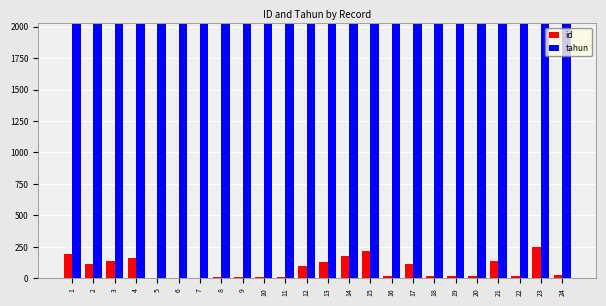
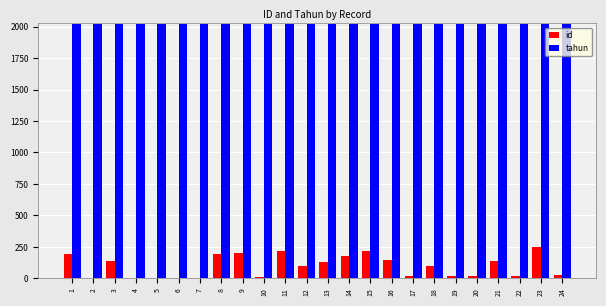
  {
    "id": {
      "1": 190,
-     "2": 110,
+     "2": 0,
      "3": 140,
-     "4": 160,
-     "8": 10,
-     "9": 10,
-     "11": 10,
+     "4": 0,
+     "8": 200,
+     "9": 200,
+     "11": 220,
      "12": 100,
      "13": 130,
      "14": 180,
      "15": 220,
-     "16": 20,
-     "17": 110,
-     "18": 20,
+     "16": 150,
+     "17": 20,
+     "18": 100,
      "20": 20,
      "21": 140,
      "22": 20,
      "23": 250,
      "24": 20
    },
    "tahun": {
      "1": 2020,
      "2": 2020,
      "3": 2020,
      "4": 2020,
      "5": 2020,
      "6": 2020,
      "7": 2020,
      "8": 2020,
      "9": 2020,
      "10": 2020,
      "11": 2020,
      "12": 2020,
      "13": 2020,
      "14": 2020,
      "15": 2020,
      "16": 2020,
      "17": 2020,
      "18": 2020,
      "19": 2020,
      "20": 2020,
      "21": 2020,
      "22": 2020,
      "23": 2020,
      "24": 2020
    }
  }
